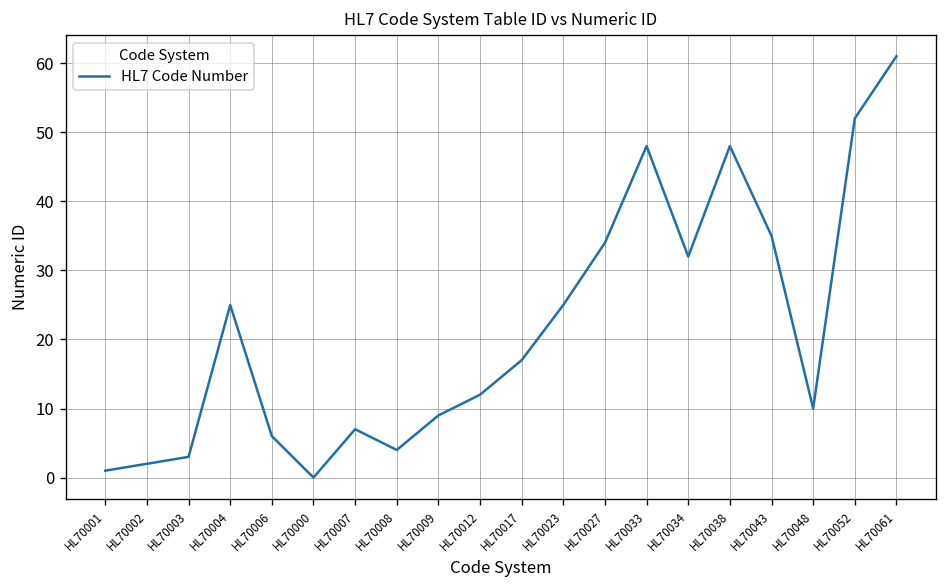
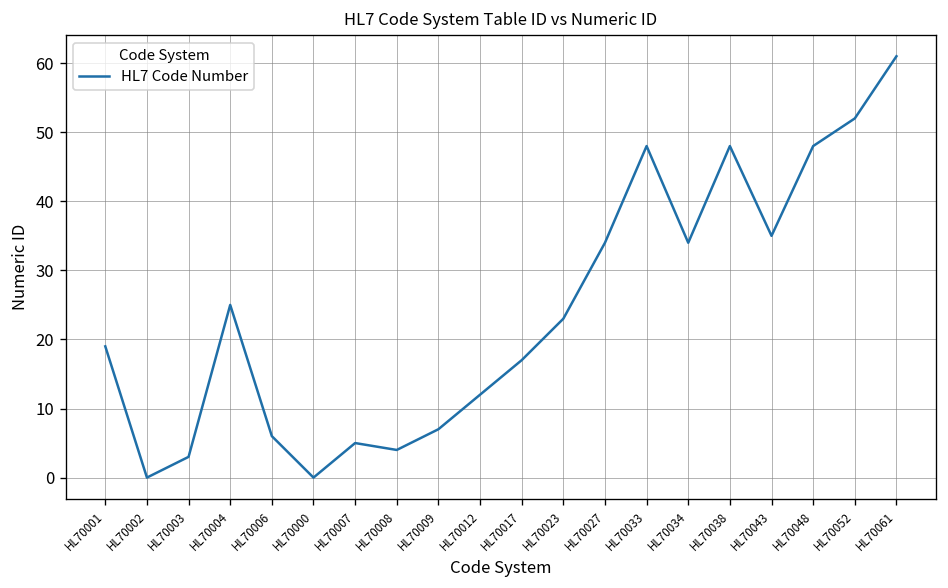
  {
-   "HL70001": 1,
-   "HL70002": 2,
+   "HL70001": 19,
+   "HL70002": 0,
    "HL70003": 3,
    "HL70004": 25,
    "HL70006": 6,
    "HL70000": 0,
-   "HL70007": 7,
+   "HL70007": 5,
    "HL70008": 4,
-   "HL70009": 9,
+   "HL70009": 7,
    "HL70012": 12,
    "HL70017": 17,
-   "HL70023": 25,
+   "HL70023": 23,
    "HL70027": 34,
    "HL70033": 48,
-   "HL70034": 32,
+   "HL70034": 34,
    "HL70038": 48,
    "HL70043": 35,
-   "HL70048": 10,
+   "HL70048": 48,
    "HL70052": 52,
    "HL70061": 61
  }
